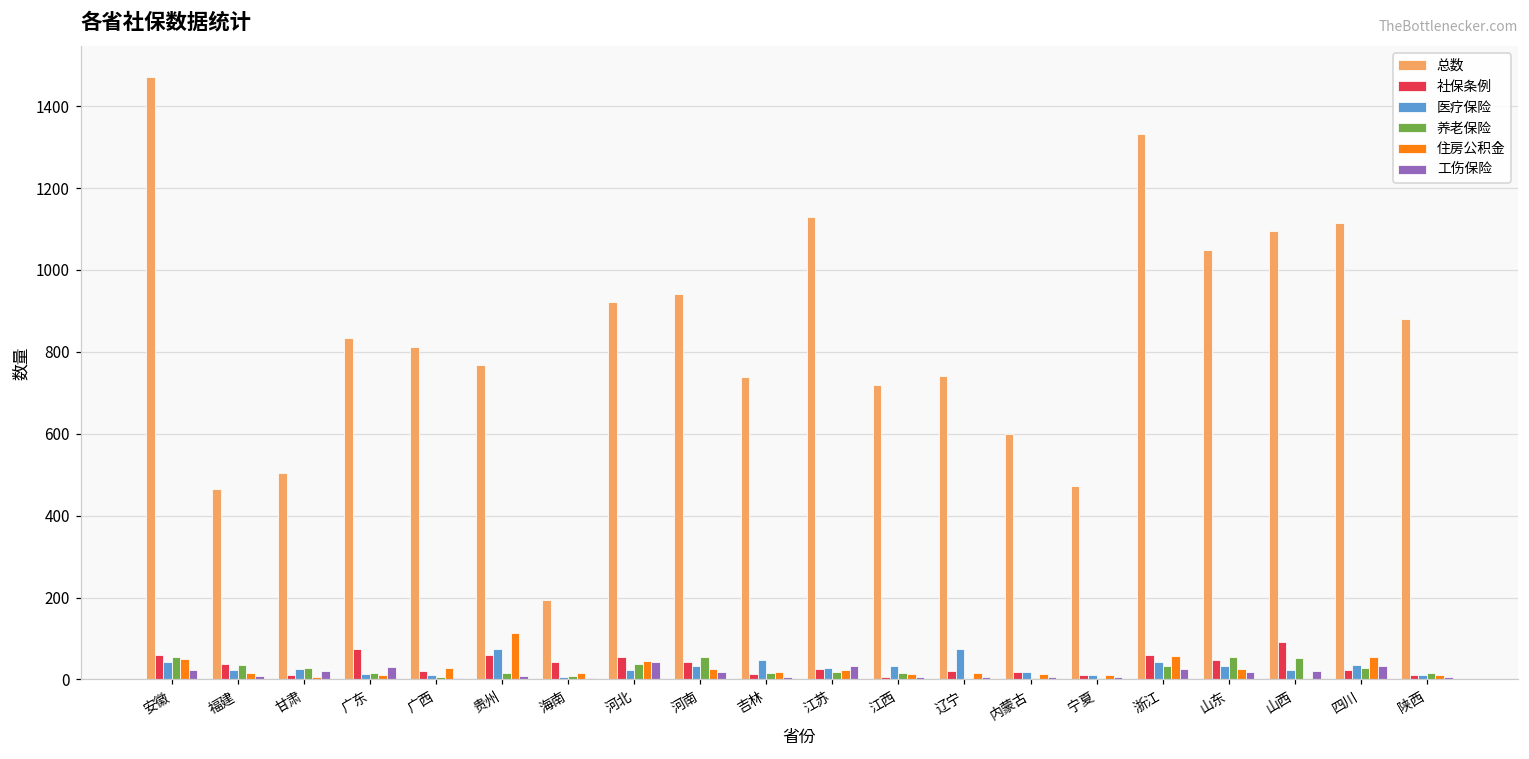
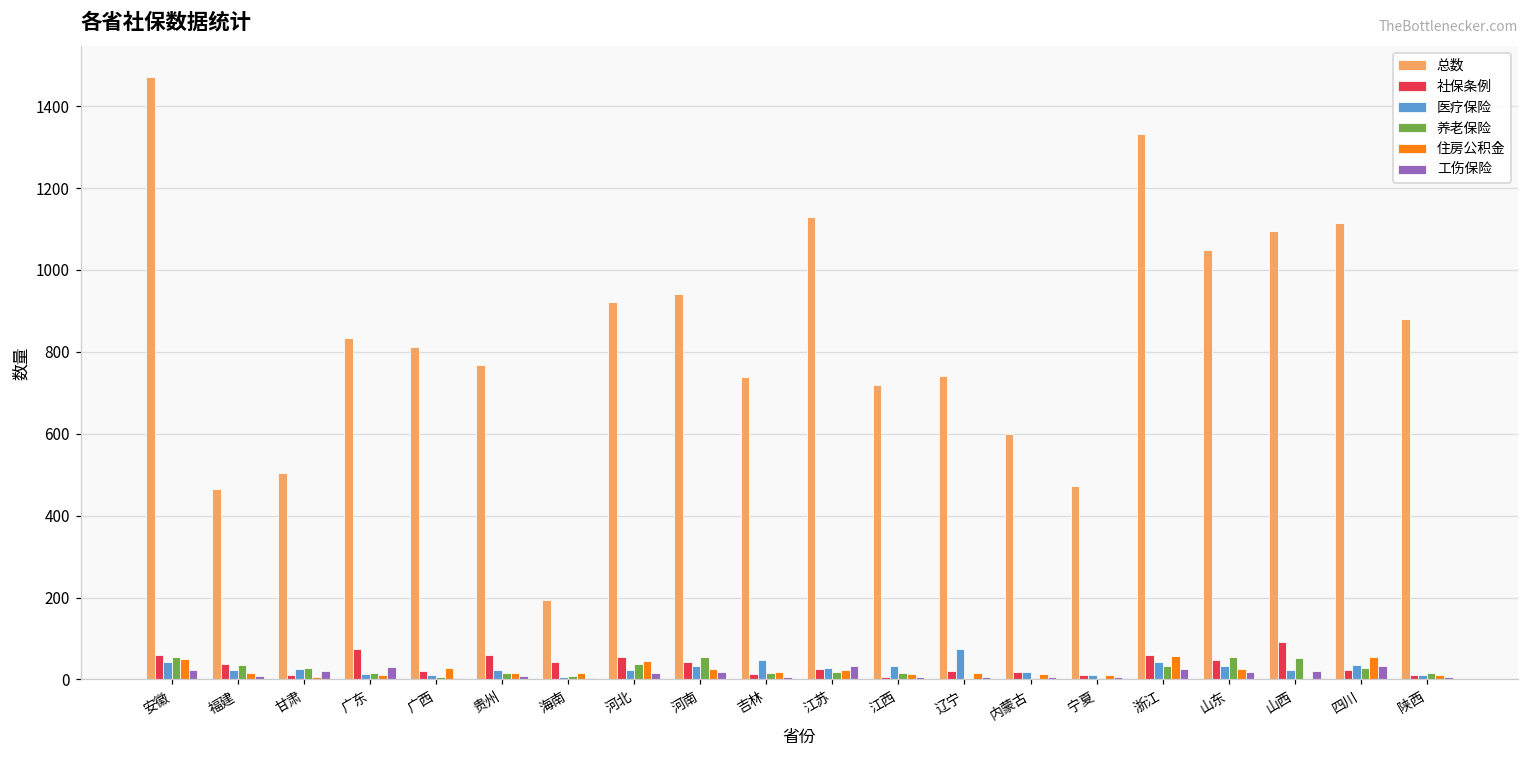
  {
    "总数": {
      "安徽": 1470,
      "福建": 470,
      "甘肃": 500,
      "广东": 830,
      "广西": 810,
      "贵州": 770,
      "海南": 200,
      "河北": 920,
      "河南": 940,
      "吉林": 740,
      "江苏": 1130,
      "江西": 720,
      "辽宁": 740,
      "内蒙古": 600,
      "宁夏": 470,
      "浙江": 1330,
      "山东": 1050,
      "山西": 1100,
      "四川": 1120,
      "陕西": 880
    },
    "社保条例": {
      "安徽": 60,
      "福建": 40,
      "甘肃": 10,
      "广东": 70,
      "广西": 20,
      "贵州": 60,
      "海南": 40,
      "河北": 50,
      "河南": 40,
      "吉林": 10,
      "江苏": 30,
      "辽宁": 20,
      "内蒙古": 20,
      "宁夏": 10,
      "浙江": 60,
      "山东": 50,
      "山西": 90,
      "四川": 20,
      "陕西": 10
    },
    "医疗保险": {
      "安徽": 40,
      "福建": 20,
      "甘肃": 30,
      "广东": 10,
      "广西": 10,
-     "贵州": 80,
+     "贵州": 20,
      "海南": 10,
      "河北": 20,
      "河南": 30,
      "吉林": 50,
      "江苏": 30,
      "江西": 30,
      "辽宁": 80,
      "内蒙古": 20,
      "宁夏": 10,
      "浙江": 40,
      "山东": 30,
      "山西": 20,
      "四川": 40,
      "陕西": 10
    },
    "养老保险": {
      "安徽": 60,
      "福建": 40,
      "甘肃": 30,
      "广东": 20,
      "广西": 10,
      "贵州": 20,
      "海南": 10,
      "河北": 40,
      "河南": 60,
      "吉林": 20,
      "江苏": 20,
      "江西": 20,
      "辽宁": 0,
      "浙江": 30,
      "山东": 60,
      "山西": 50,
      "四川": 30,
      "陕西": 20
    },
    "住房公积金": {
      "安徽": 50,
      "福建": 20,
      "甘肃": 10,
      "广东": 10,
      "广西": 30,
-     "贵州": 110,
+     "贵州": 20,
      "海南": 20,
      "河北": 50,
      "河南": 30,
      "吉林": 20,
      "江苏": 20,
      "江西": 10,
      "辽宁": 20,
      "内蒙古": 10,
      "宁夏": 10,
      "浙江": 60,
      "山东": 30,
      "四川": 50,
      "陕西": 10
    },
    "工伤保险": {
      "安徽": 20,
      "福建": 10,
      "甘肃": 20,
      "广东": 30,
      "贵州": 10,
-     "河北": 40,
+     "河北": 20,
      "河南": 20,
      "江苏": 30,
      "内蒙古": 10,
      "浙江": 30,
      "山东": 20,
      "山西": 20,
      "四川": 30
    }
  }
